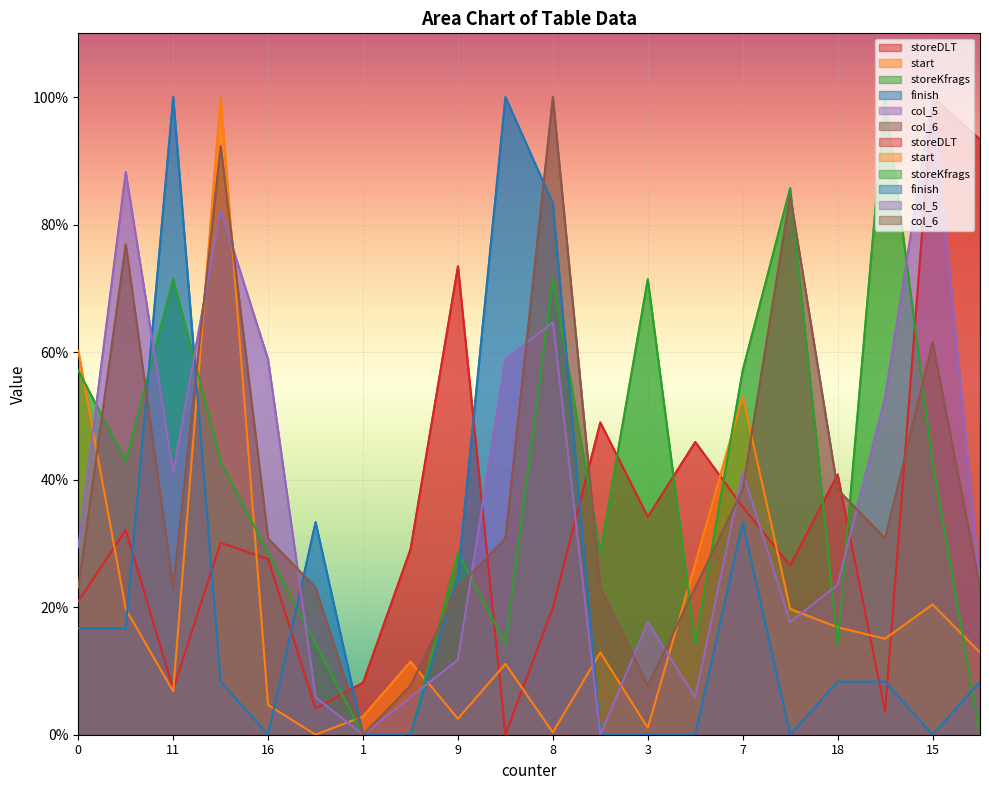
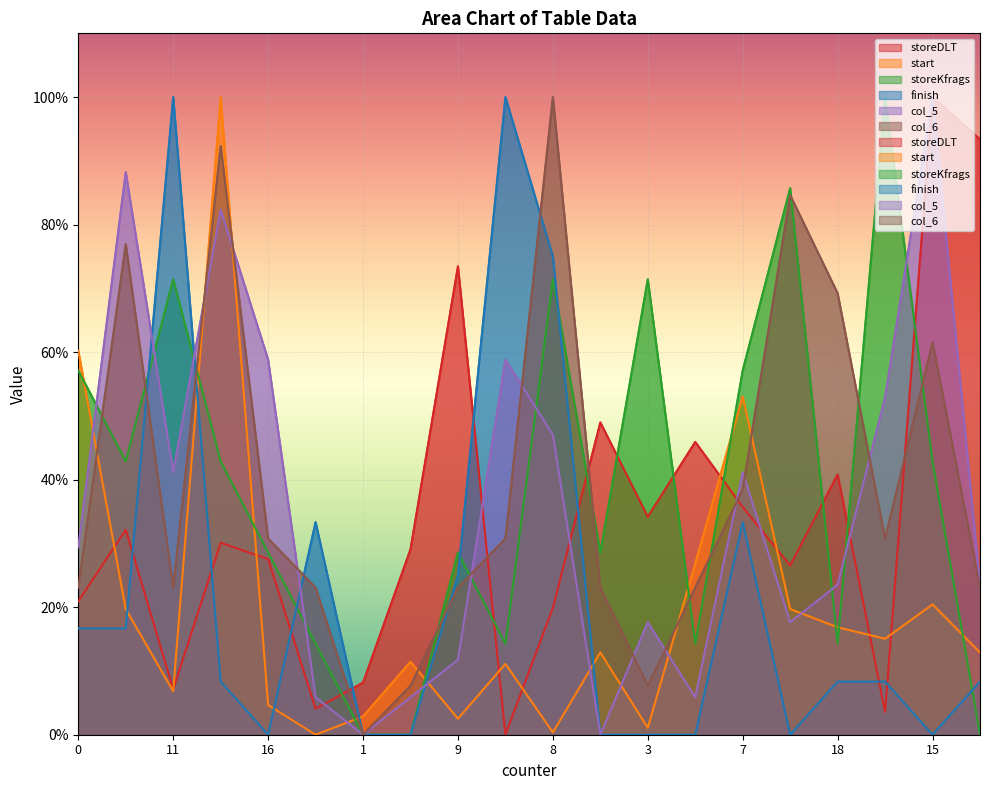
  {
    "storeDLT": {
      "0": "21%",
      "16": "28%",
      "8": "20%",
      "18": "41%"
    },
    "start": {
      "0": "60%",
      "16": "5%",
      "8": "0%",
      "18": "17%"
    },
    "storeKfrags": {
      "0": "57%",
      "16": "29%",
      "8": "71%",
      "18": "14%"
    },
    "finish": {
      "0": "17%",
      "16": "0%",
-     "8": "83%",
+     "8": "75%",
      "18": "8%"
    },
    "col_5": {
      "0": "29%",
      "16": "59%",
-     "8": "65%",
+     "8": "47%",
      "18": "24%"
    },
    "col_6": {
      "0": "23%",
      "16": "31%",
      "8": "100%",
-     "18": "38%"
+     "18": "69%"
    }
  }
